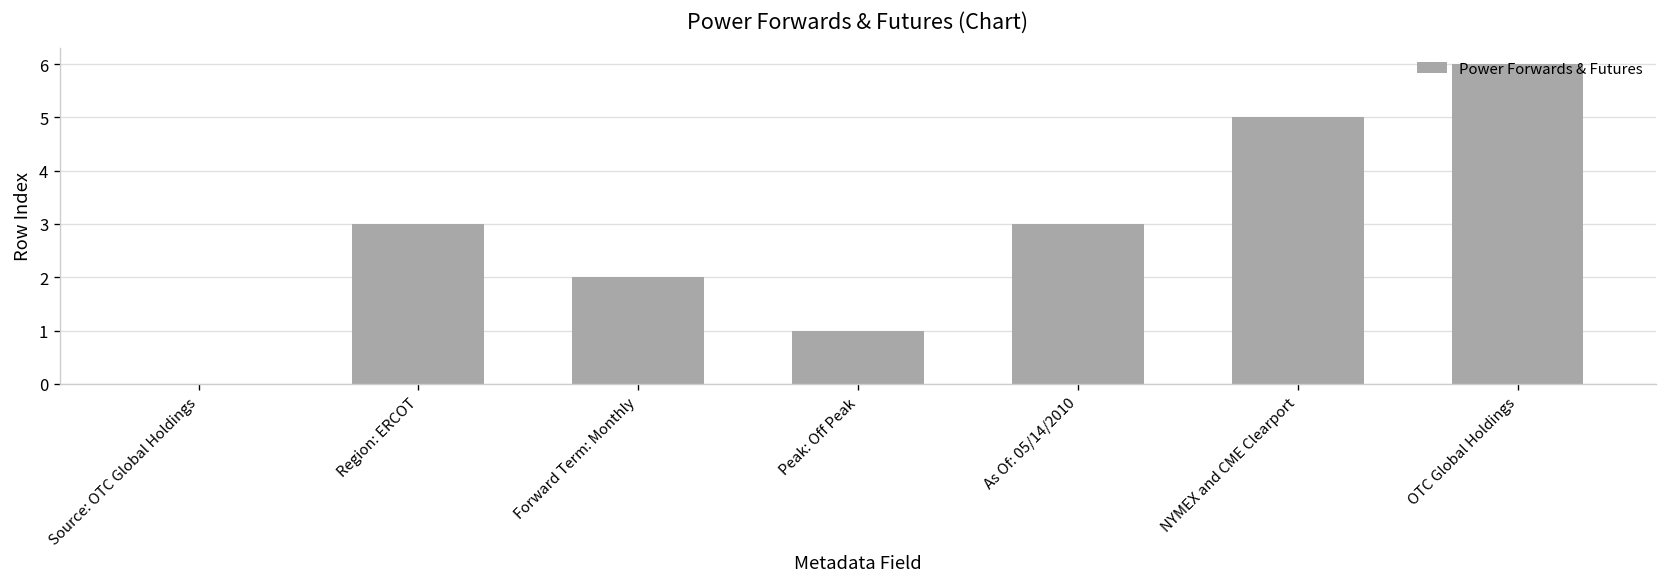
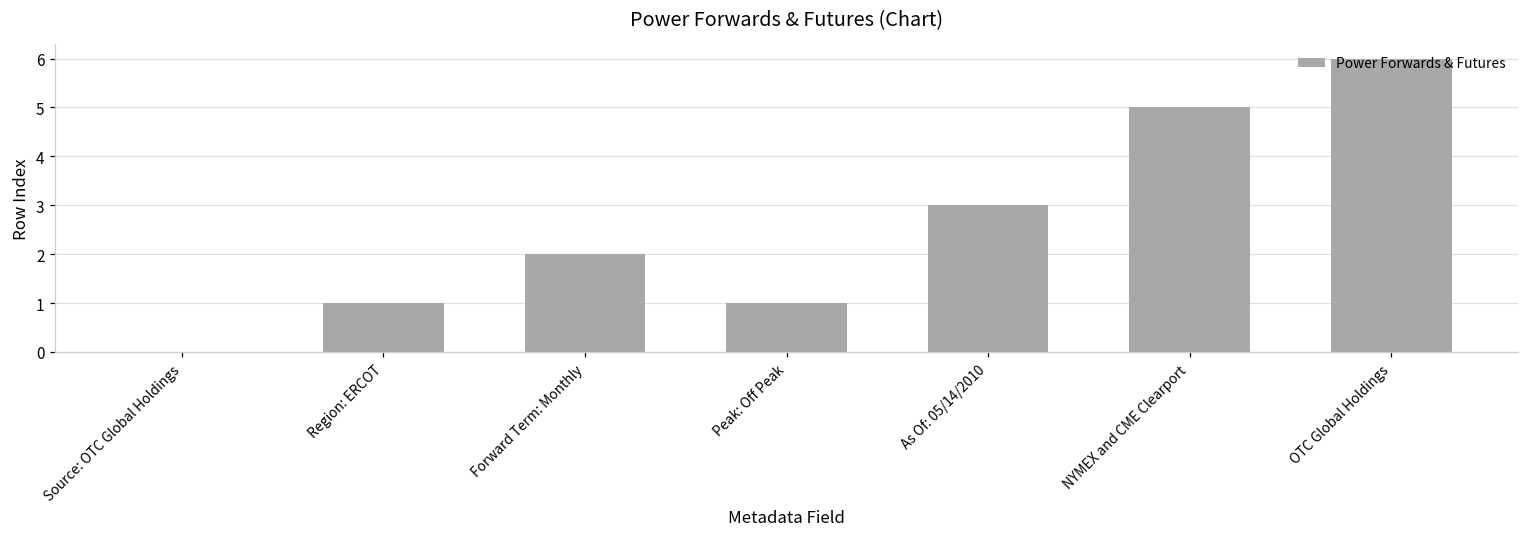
  {
    "Source: OTC Global Holdings": 0,
-   "Region: ERCOT": 3,
+   "Region: ERCOT": 1,
    "Forward Term: Monthly": 2,
    "Peak: Off Peak": 1,
    "As Of: 05/14/2010": 3,
    "NYMEX and CME Clearport": 5,
    "OTC Global Holdings": 6
  }
